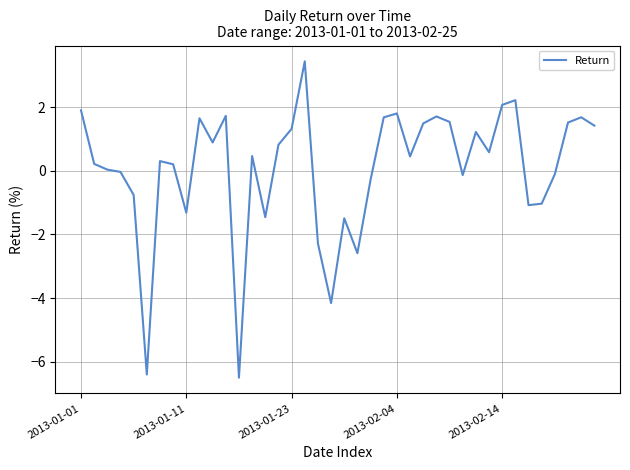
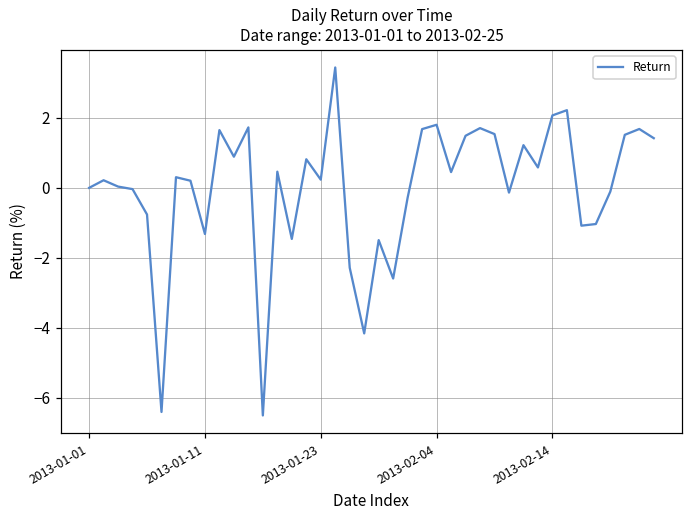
  {
-   "2013-01-01": 1.9,
+   "2013-01-01": 0.0,
    "2013-01-11": -1.3,
-   "2013-01-23": 1.3,
+   "2013-01-23": 0.2,
    "2013-02-04": 1.8,
    "2013-02-14": 2.1
  }
